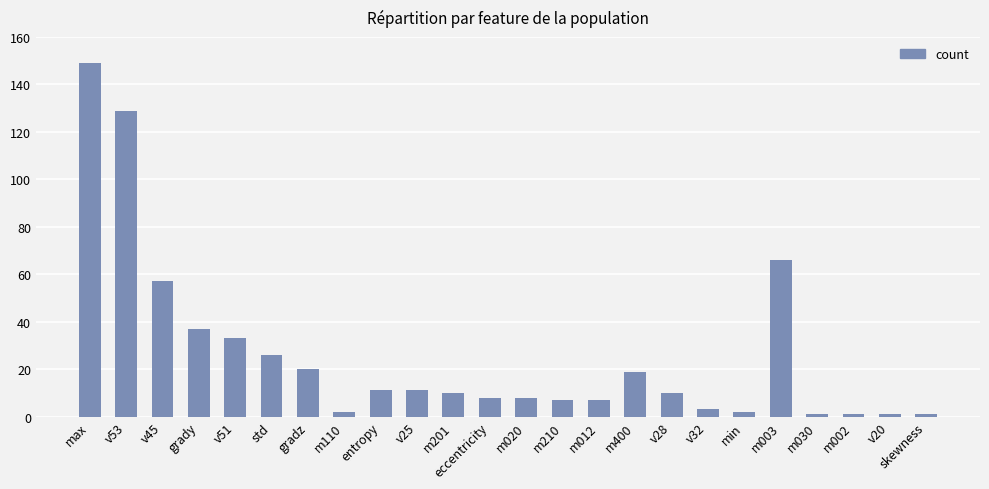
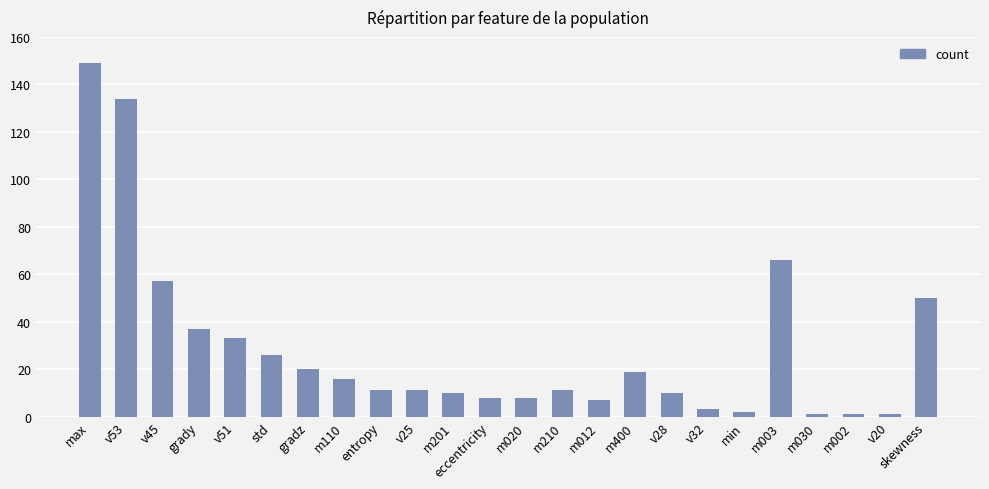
  {
    "max": 149,
-   "v53": 129,
+   "v53": 134,
    "v45": 57,
    "grady": 37,
    "v51": 33,
    "std": 26,
    "gradz": 20,
-   "m110": 2,
+   "m110": 16,
    "entropy": 11,
    "v25": 11,
    "m201": 10,
    "eccentricity": 8,
    "m020": 8,
-   "m210": 7,
+   "m210": 11,
    "m012": 7,
    "m400": 19,
    "v28": 10,
    "v32": 3,
    "min": 2,
    "m003": 66,
-   "skewness": 1
+   "skewness": 50
  }
